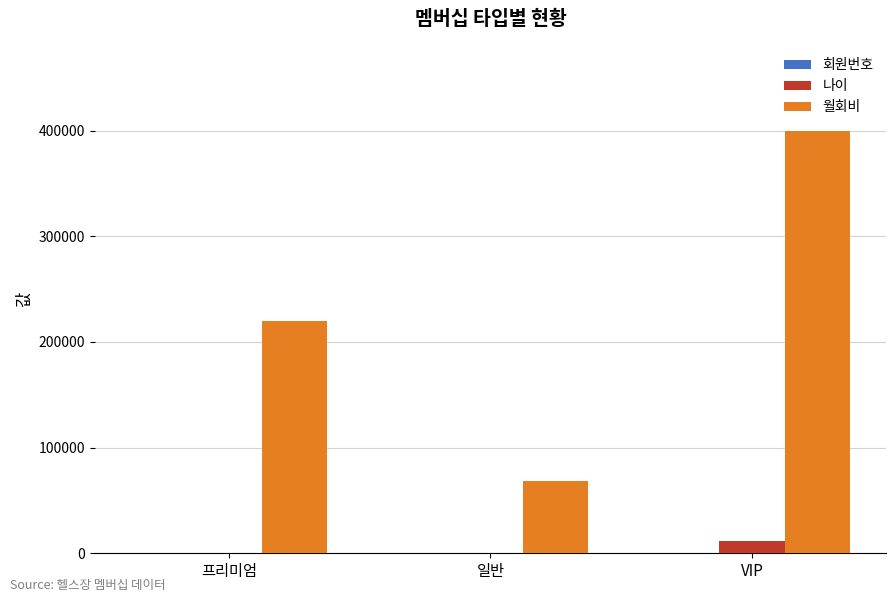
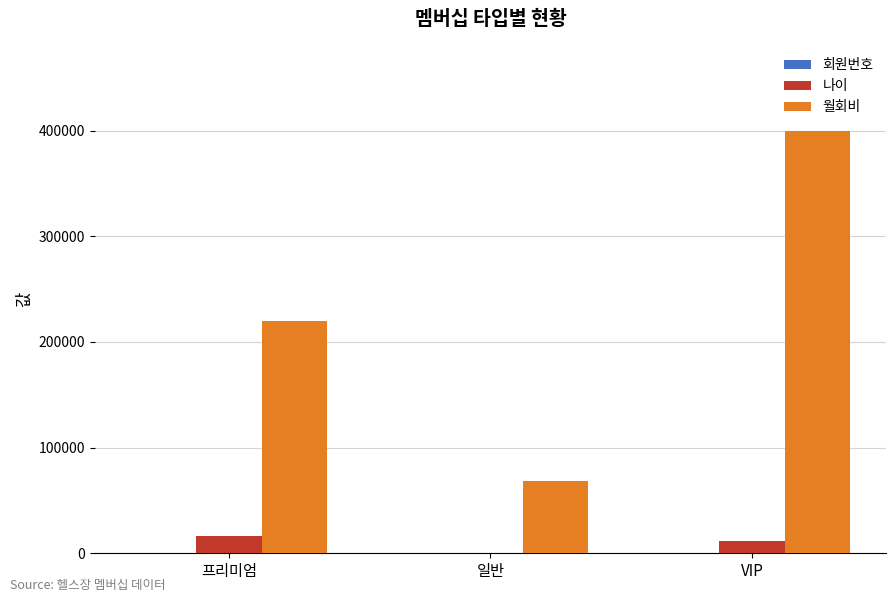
  {
    "나이": {
-     "프리미엄": 0,
+     "프리미엄": 17000,
      "VIP": 12000
    },
    "월회비": {
      "프리미엄": 220000,
      "일반": 69000,
      "VIP": 400000
    }
  }
